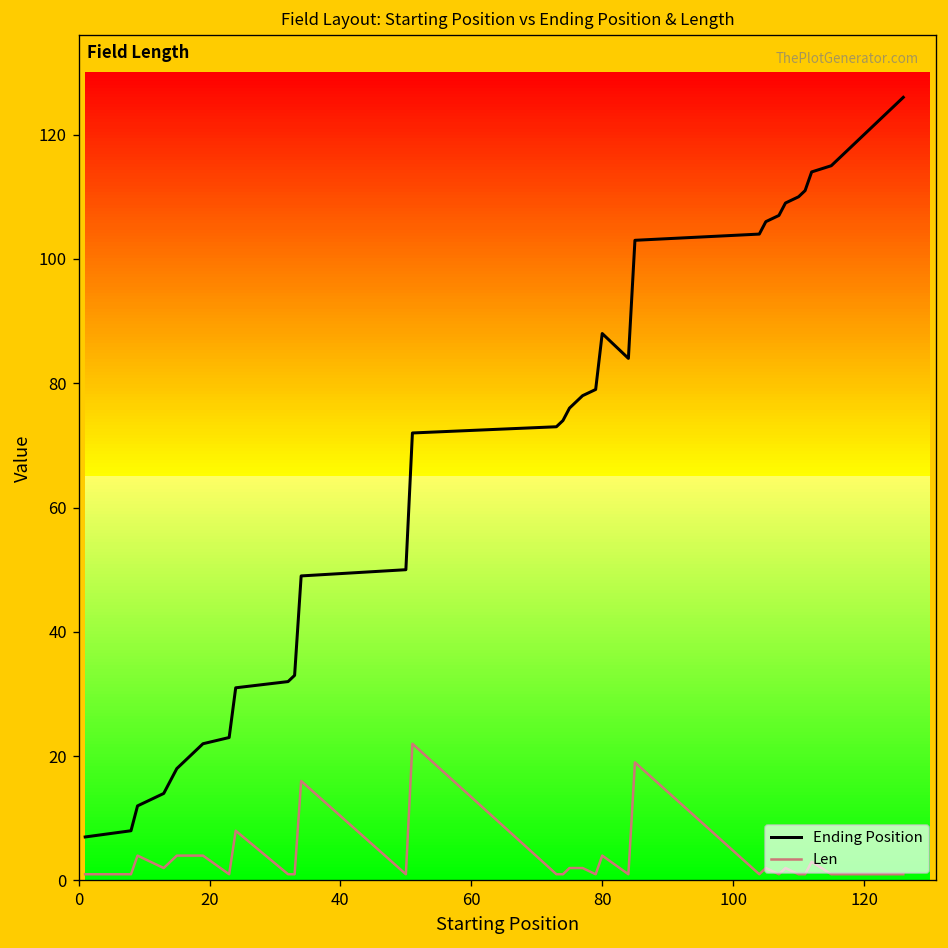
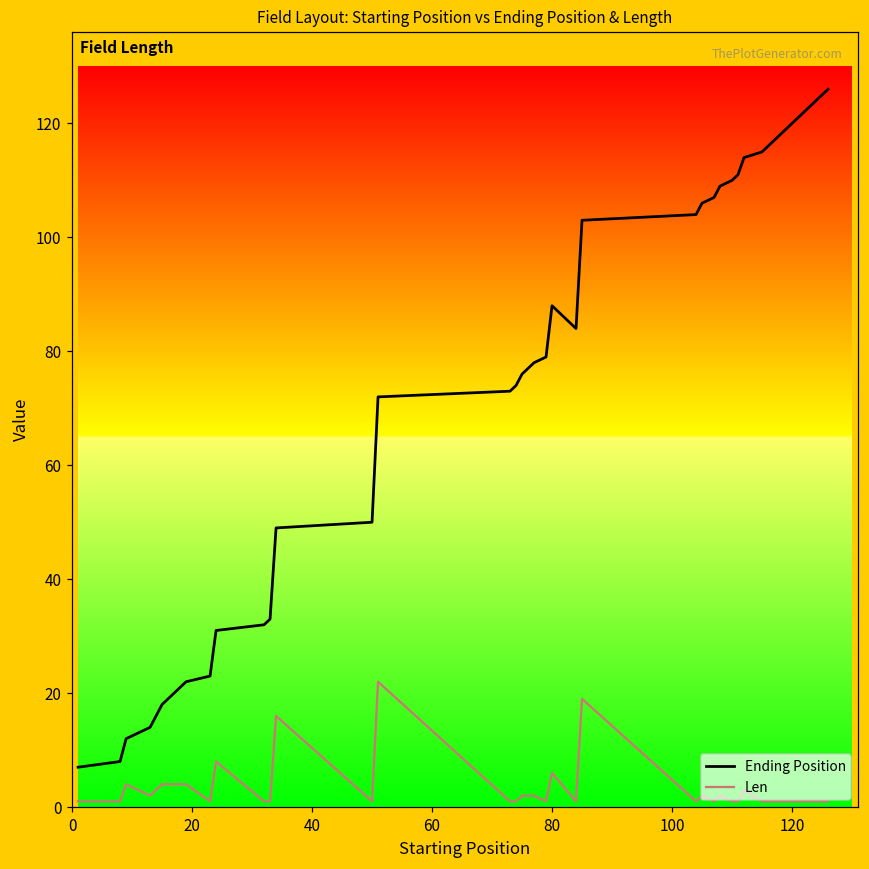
  {
    "Ending Position": {
      "80": 88,
      "120": 120
    },
    "Len": {
-     "80": 4,
+     "80": 6,
      "120": 1
    }
  }
